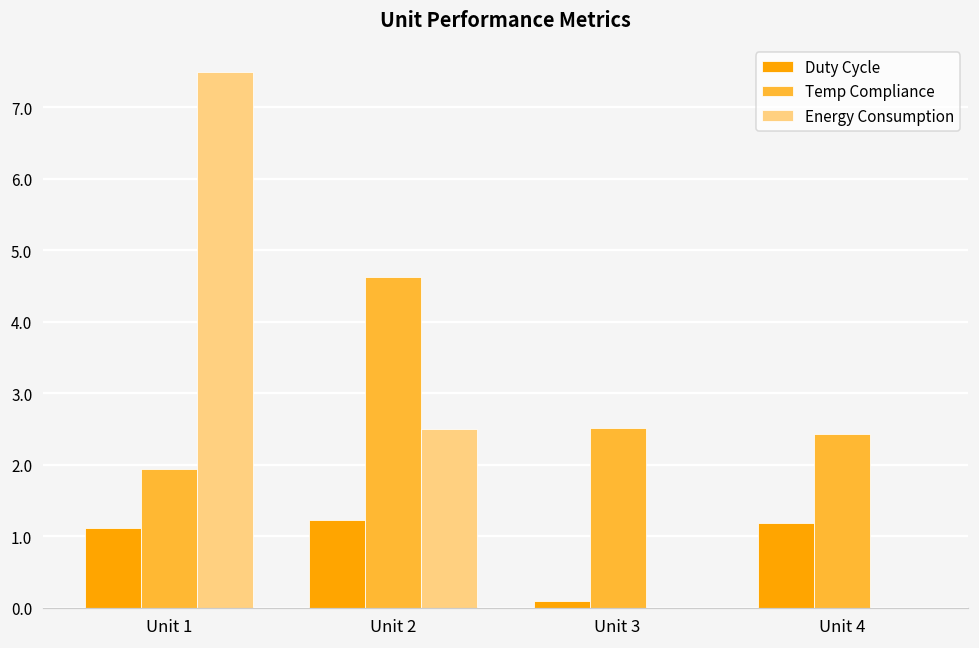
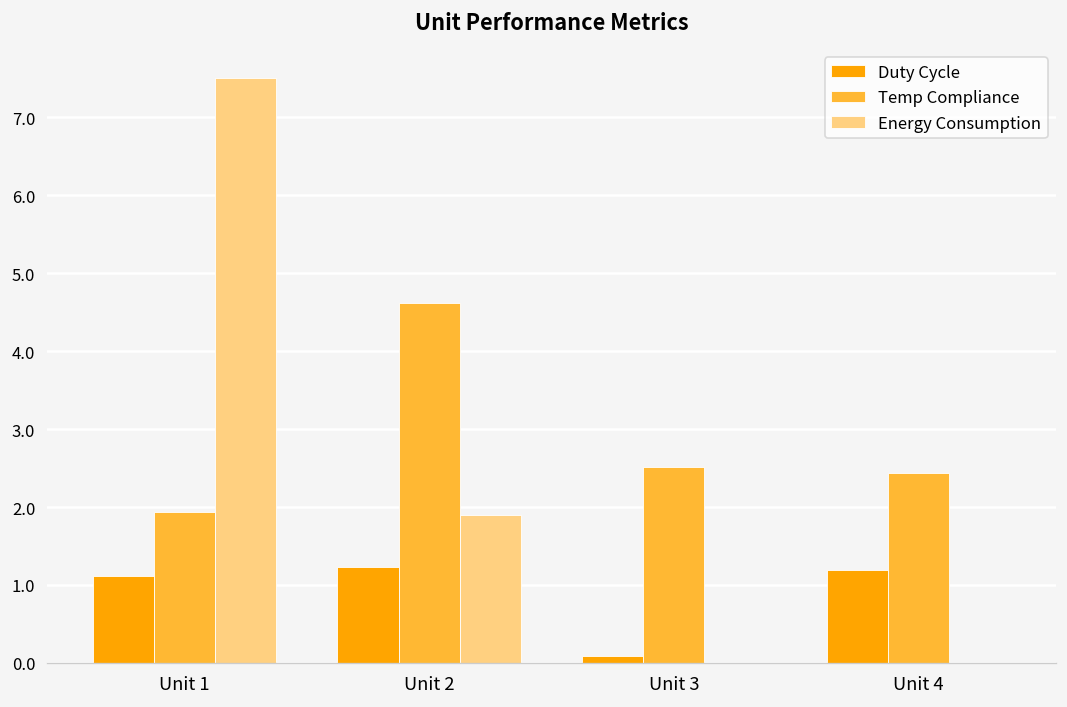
  {
    "Energy Consumption": {
      "Unit 1": 7.5,
-     "Unit 2": 2.5,
+     "Unit 2": 1.9,
      "Unit 3": 0.0,
      "Unit 4": 0.0
    }
  }
